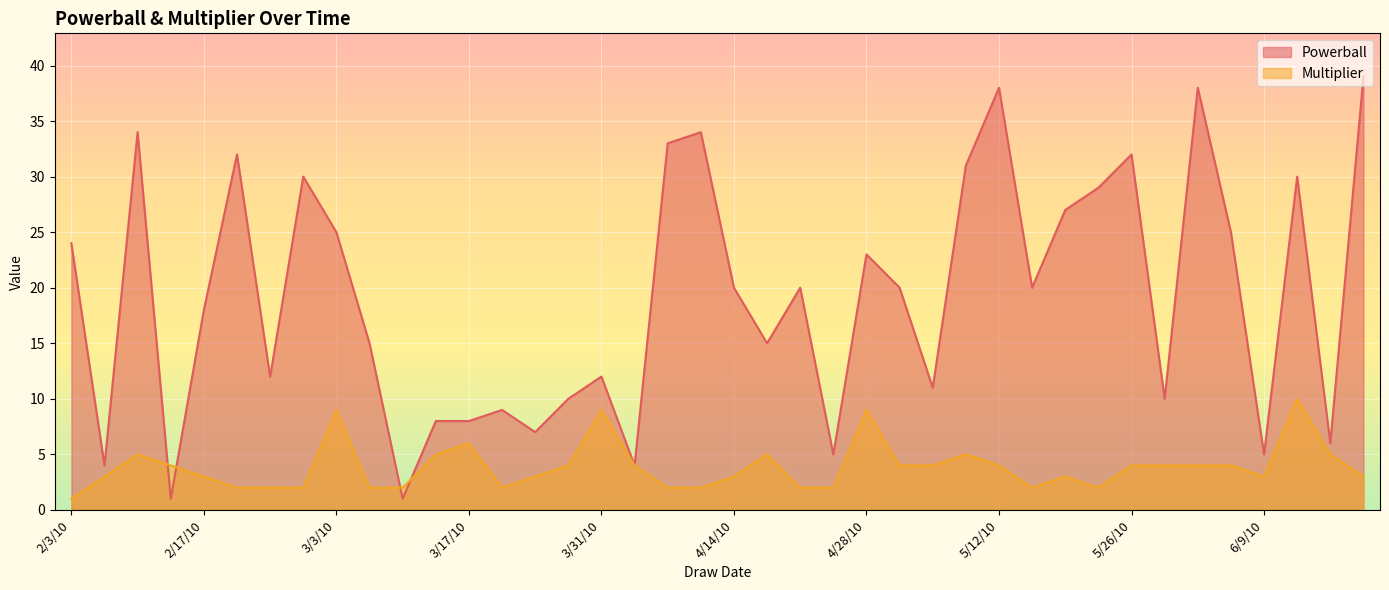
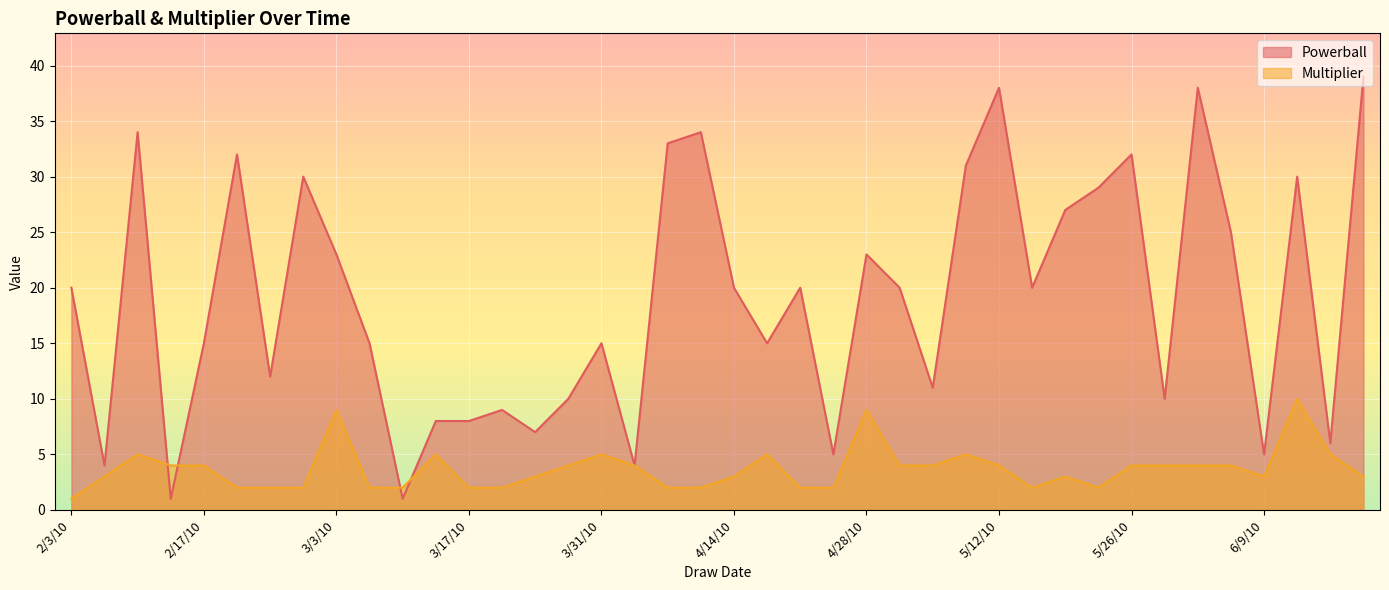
  {
    "Powerball": {
-     "2/3/10": 24,
-     "2/17/10": 18,
-     "3/3/10": 25,
+     "2/3/10": 20,
+     "2/17/10": 15,
+     "3/3/10": 23,
      "3/17/10": 8,
-     "3/31/10": 12,
+     "3/31/10": 15,
      "4/14/10": 20,
      "4/28/10": 23,
      "5/12/10": 38,
      "5/26/10": 32,
      "6/9/10": 5
    },
    "Multiplier": {
      "2/3/10": 1,
-     "2/17/10": 3,
+     "2/17/10": 4,
      "3/3/10": 9,
-     "3/17/10": 6,
-     "3/31/10": 9,
+     "3/17/10": 2,
+     "3/31/10": 5,
      "4/14/10": 3,
      "4/28/10": 9,
      "5/12/10": 4,
      "5/26/10": 4,
      "6/9/10": 3
    }
  }
